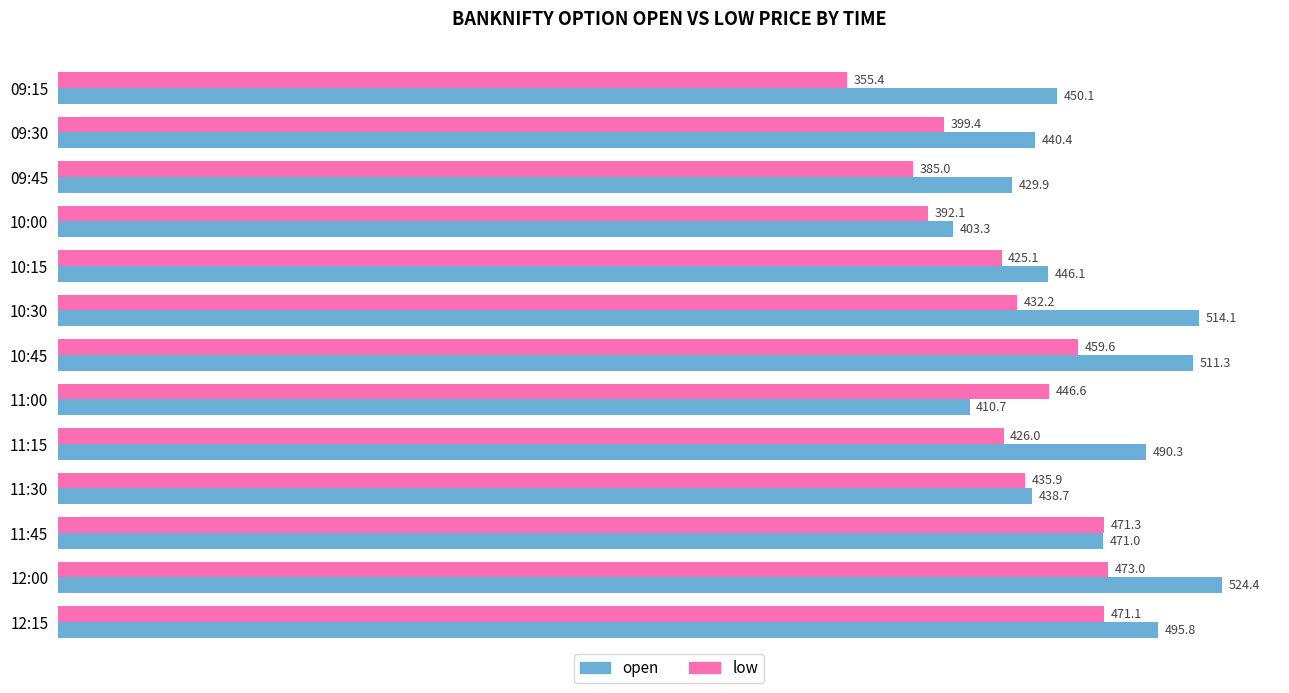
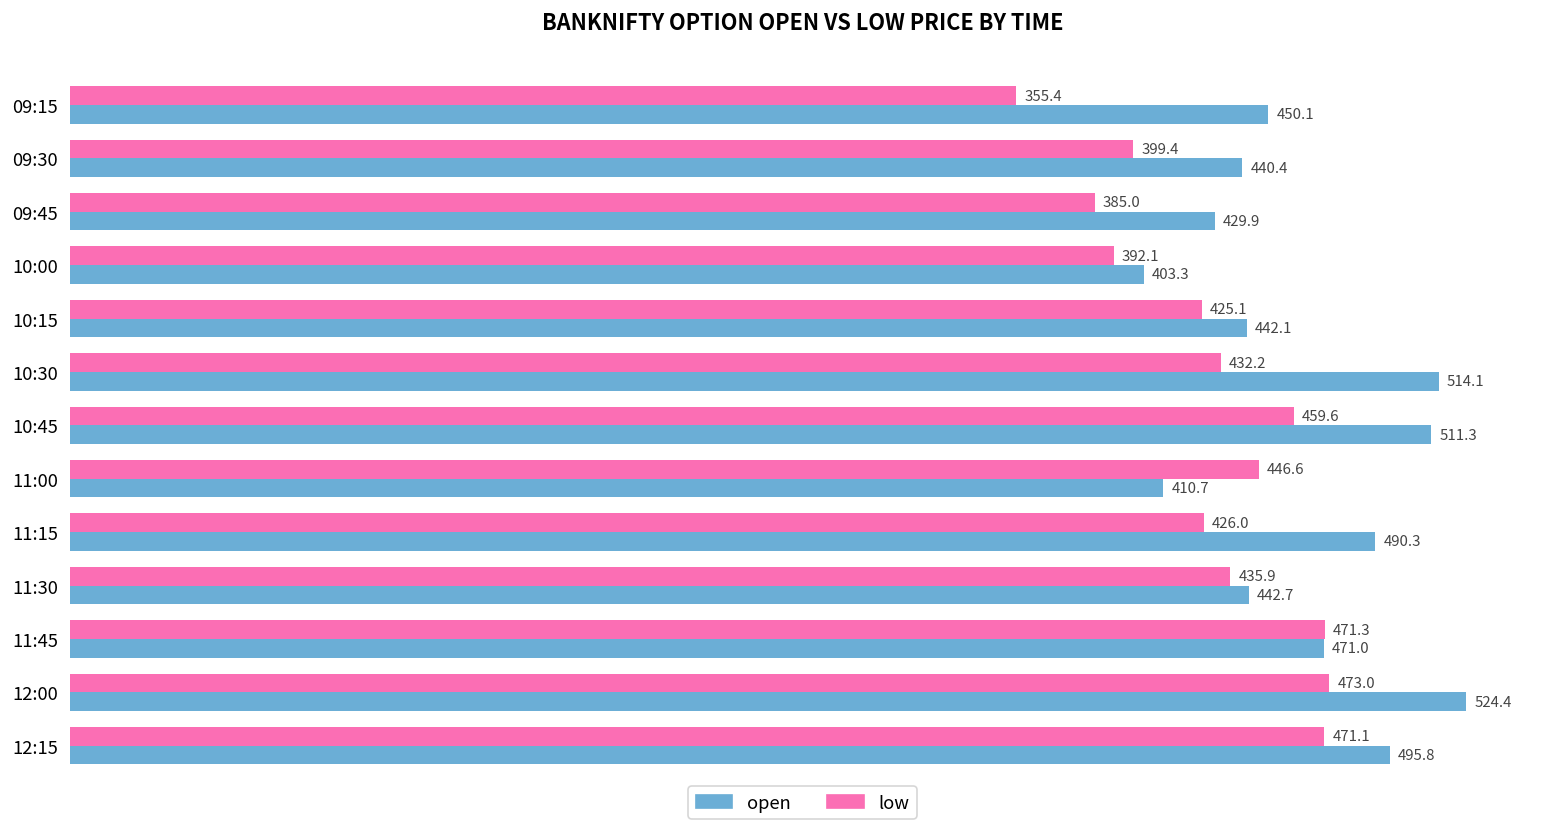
  {
    "open": {
      "09:15": 450.1,
      "09:30": 440.4,
      "09:45": 429.9,
      "10:00": 403.3,
-     "10:15": 446.1,
+     "10:15": 442.1,
      "10:30": 514.1,
      "10:45": 511.3,
      "11:00": 410.7,
      "11:15": 490.3,
-     "11:30": 438.7,
+     "11:30": 442.7,
      "11:45": 471.0,
      "12:00": 524.4,
      "12:15": 495.8
    },
    "low": {
      "09:15": 355.4,
      "09:30": 399.4,
      "09:45": 385.0,
      "10:00": 392.1,
      "10:15": 425.1,
      "10:30": 432.2,
      "10:45": 459.6,
      "11:00": 446.6,
      "11:15": 426.0,
      "11:30": 435.9,
      "11:45": 471.3,
      "12:00": 473.0,
      "12:15": 471.1
    }
  }
